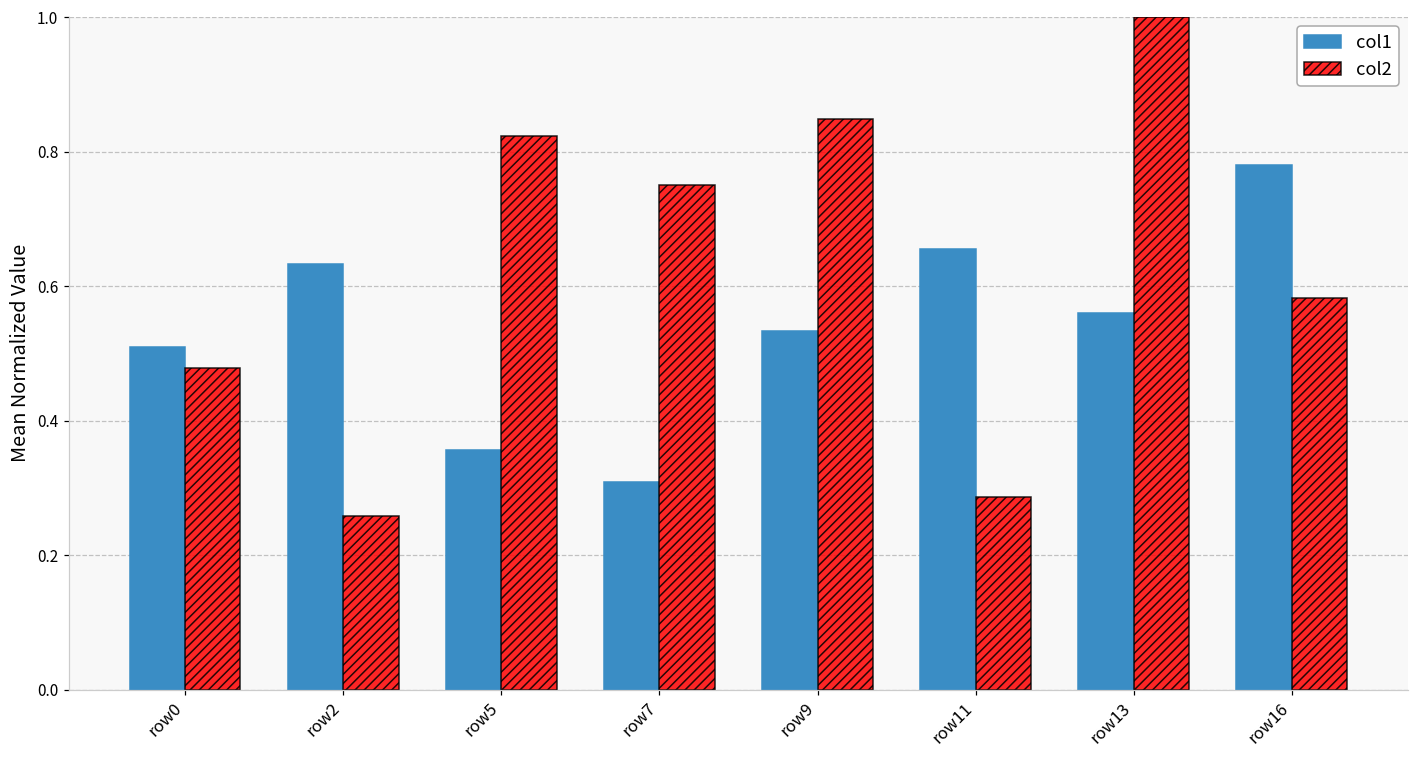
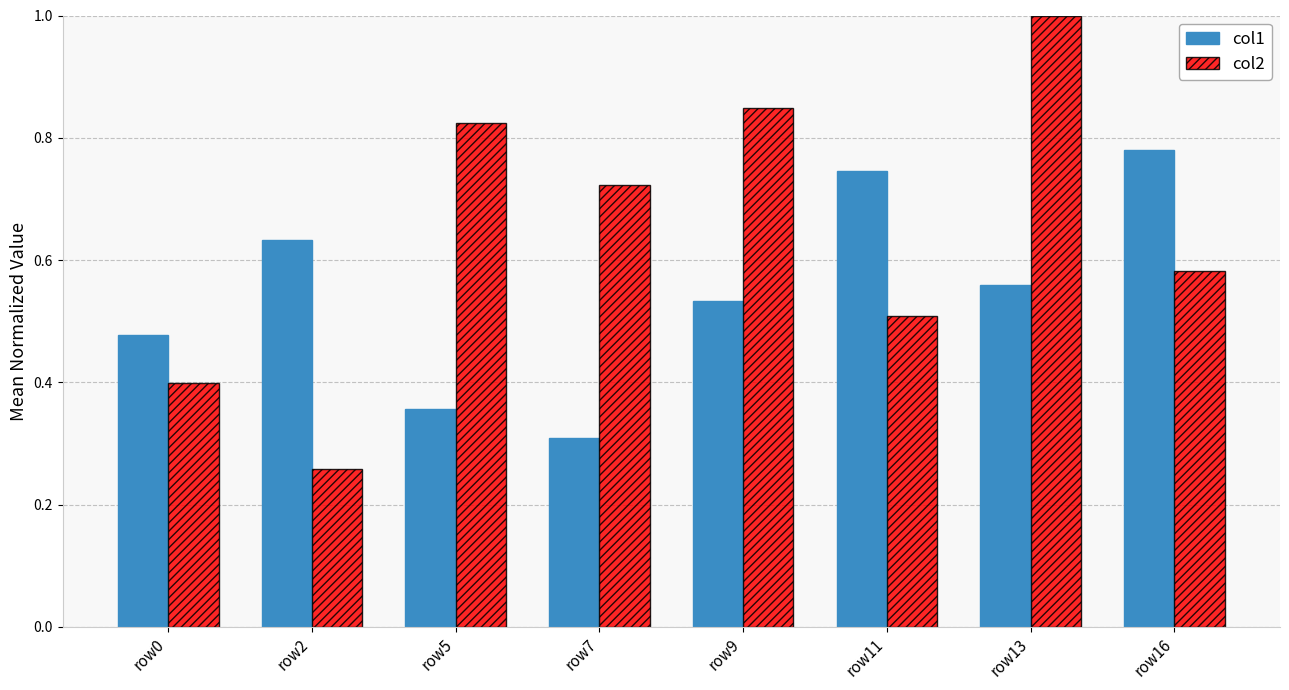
  {
    "col1": {
-     "row0": 0.51,
+     "row0": 0.48,
      "row2": 0.63,
      "row5": 0.36,
      "row7": 0.31,
      "row9": 0.53,
-     "row11": 0.65,
+     "row11": 0.75,
      "row13": 0.56,
      "row16": 0.78
    },
    "col2": {
-     "row0": 0.48,
+     "row0": 0.40,
      "row2": 0.26,
      "row5": 0.82,
-     "row7": 0.75,
+     "row7": 0.72,
      "row9": 0.85,
-     "row11": 0.29,
+     "row11": 0.51,
      "row13": 1.00,
      "row16": 0.58
    }
  }
